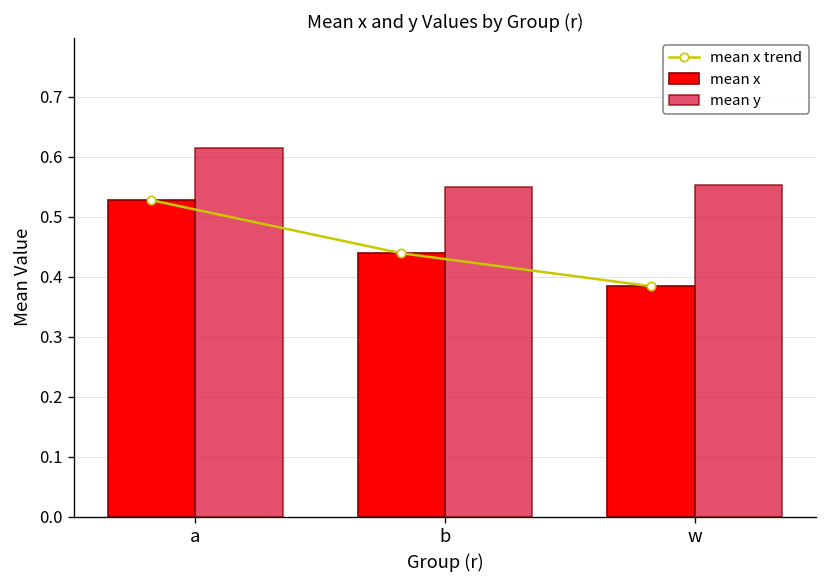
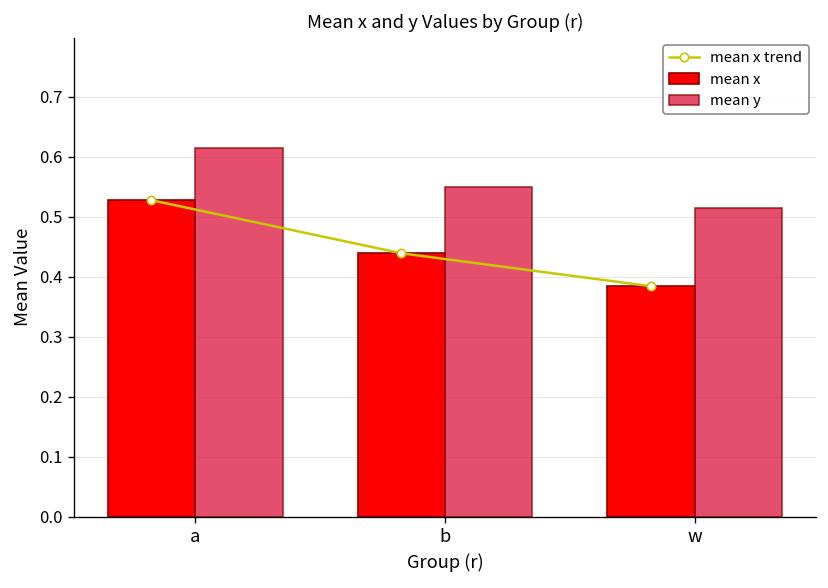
  {
    "mean x": {
      "a": 0.53,
      "b": 0.44,
      "w": 0.38
    },
    "mean y": {
      "a": 0.61,
      "b": 0.55,
-     "w": 0.55
+     "w": 0.52
    }
  }
